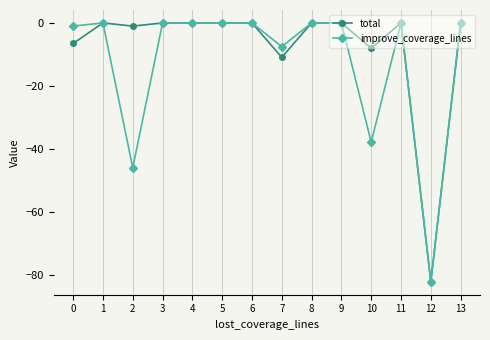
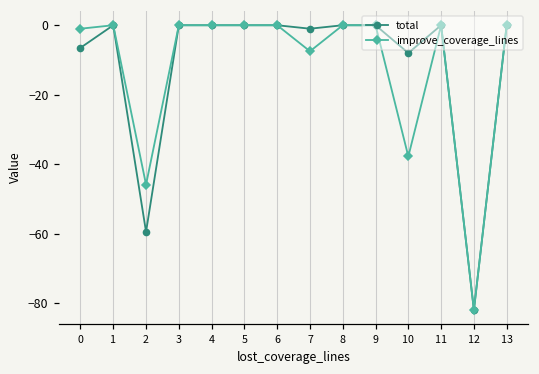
  {
    "total": {
      "0": -7,
-     "2": -1,
-     "7": -11,
+     "2": -60,
+     "7": -1,
      "10": -8
    },
    "improve_coverage_lines": {
      "0": -1,
      "2": -46,
      "7": -8,
      "10": -38
    }
  }
